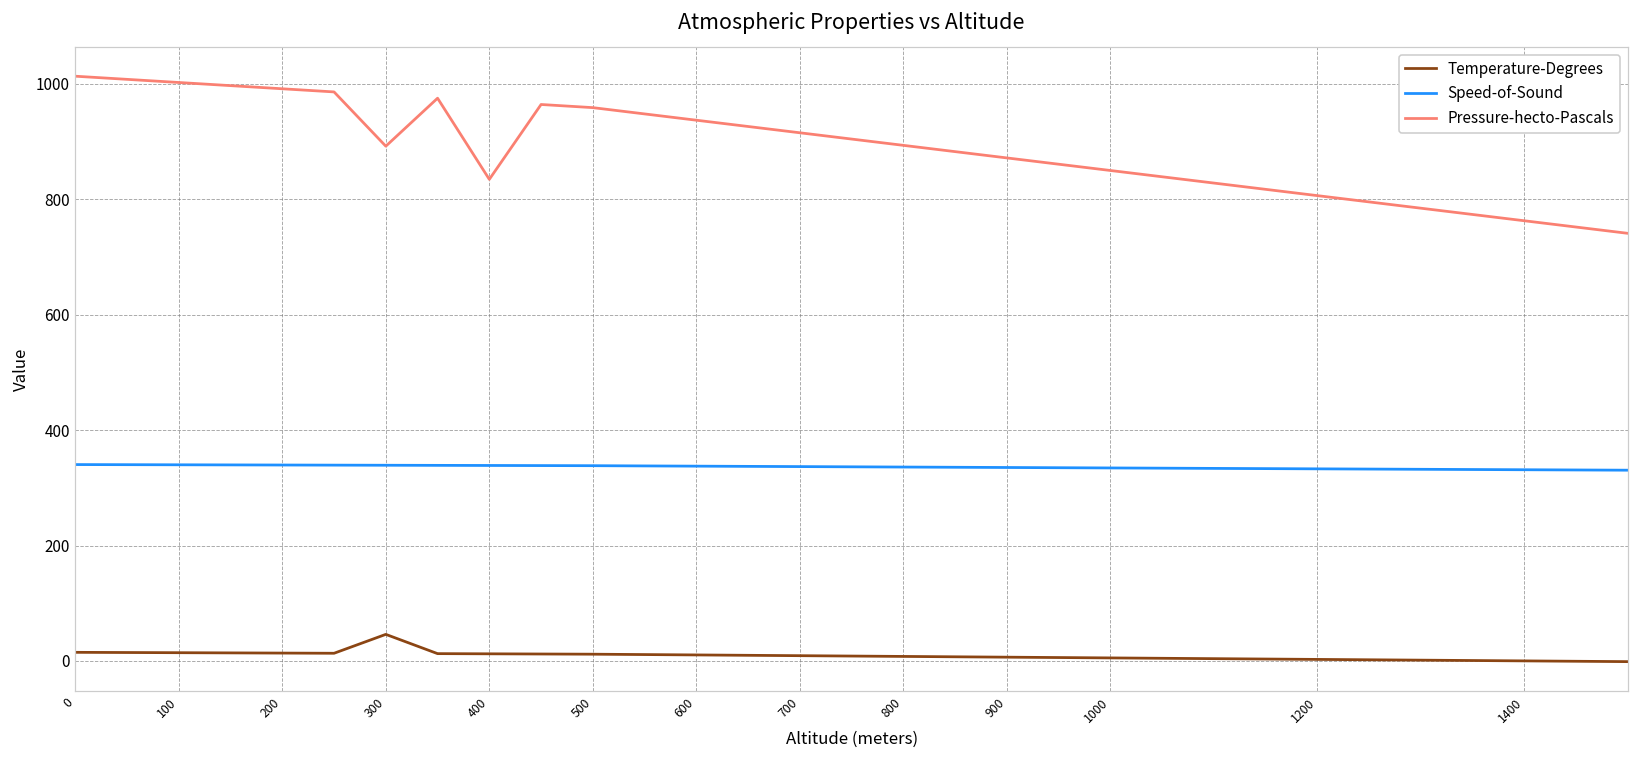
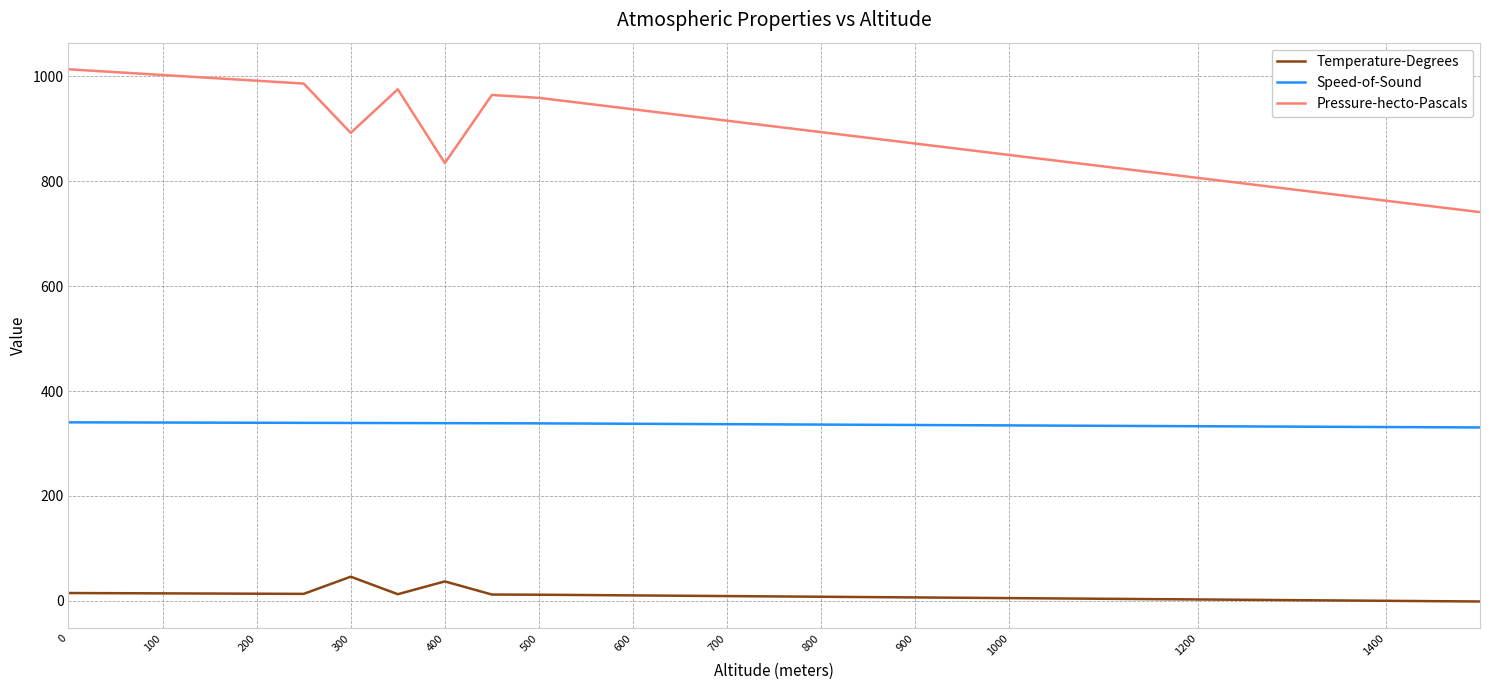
  {
    "Temperature-Degrees": {
      "0": 10,
      "100": 10,
      "200": 10,
      "300": 50,
-     "400": 10,
+     "400": 40,
      "500": 10,
      "600": 10,
      "700": 10,
      "800": 10,
      "900": 10,
      "1000": 10,
      "1200": 0,
      "1400": 0
    },
    "Speed-of-Sound": {
      "0": 340,
      "100": 340,
      "200": 340,
      "300": 340,
      "400": 340,
      "500": 340,
      "600": 340,
      "700": 340,
      "800": 340,
      "900": 340,
      "1000": 330,
      "1200": 330,
      "1400": 330
    },
    "Pressure-hecto-Pascals": {
      "0": 1010,
      "100": 1000,
      "200": 990,
      "300": 890,
      "400": 830,
      "500": 960,
      "600": 940,
      "700": 920,
      "800": 890,
      "900": 870,
      "1000": 850,
      "1200": 810,
      "1400": 760
    }
  }
